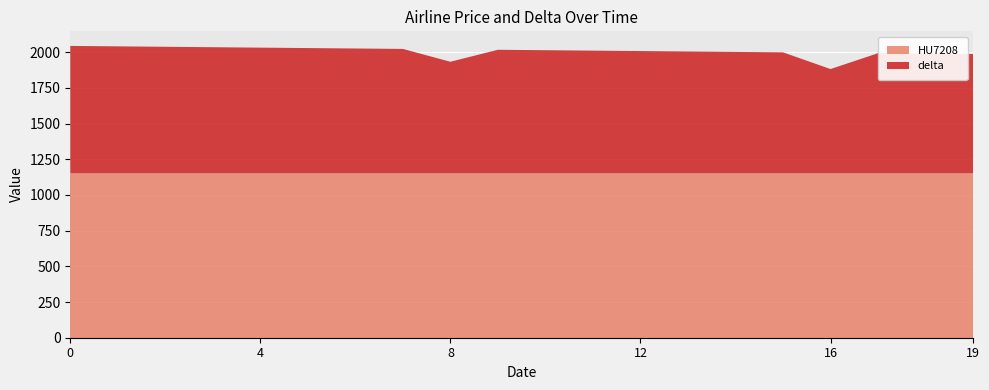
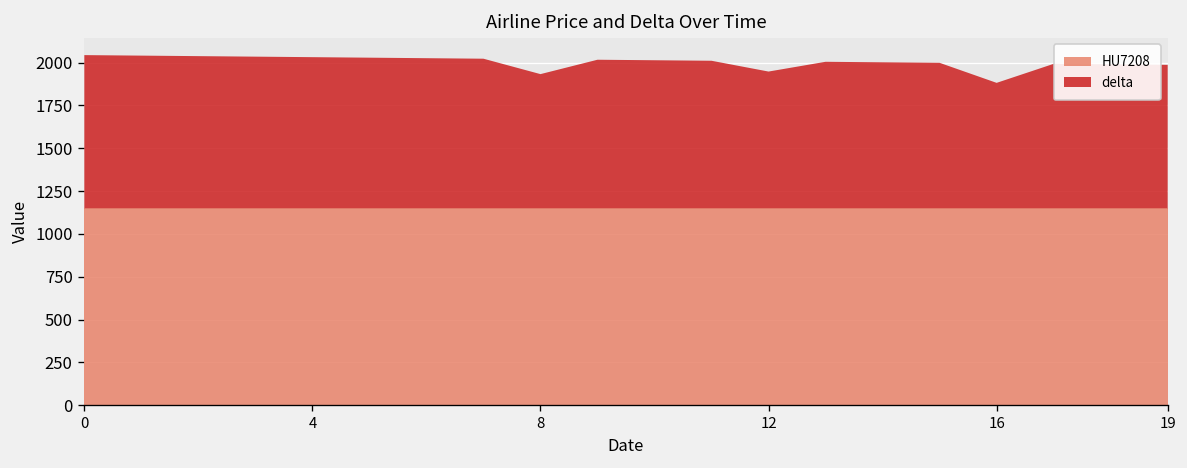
  {
    "HU7208": {
      "0": 1150,
      "4": 1150,
      "8": 1150,
      "12": 1150,
      "16": 1150,
      "19": 1150
    },
    "delta": {
      "0": 890,
      "4": 880,
      "8": 780,
-     "12": 860,
+     "12": 800,
      "16": 730,
      "19": 840
    }
  }
